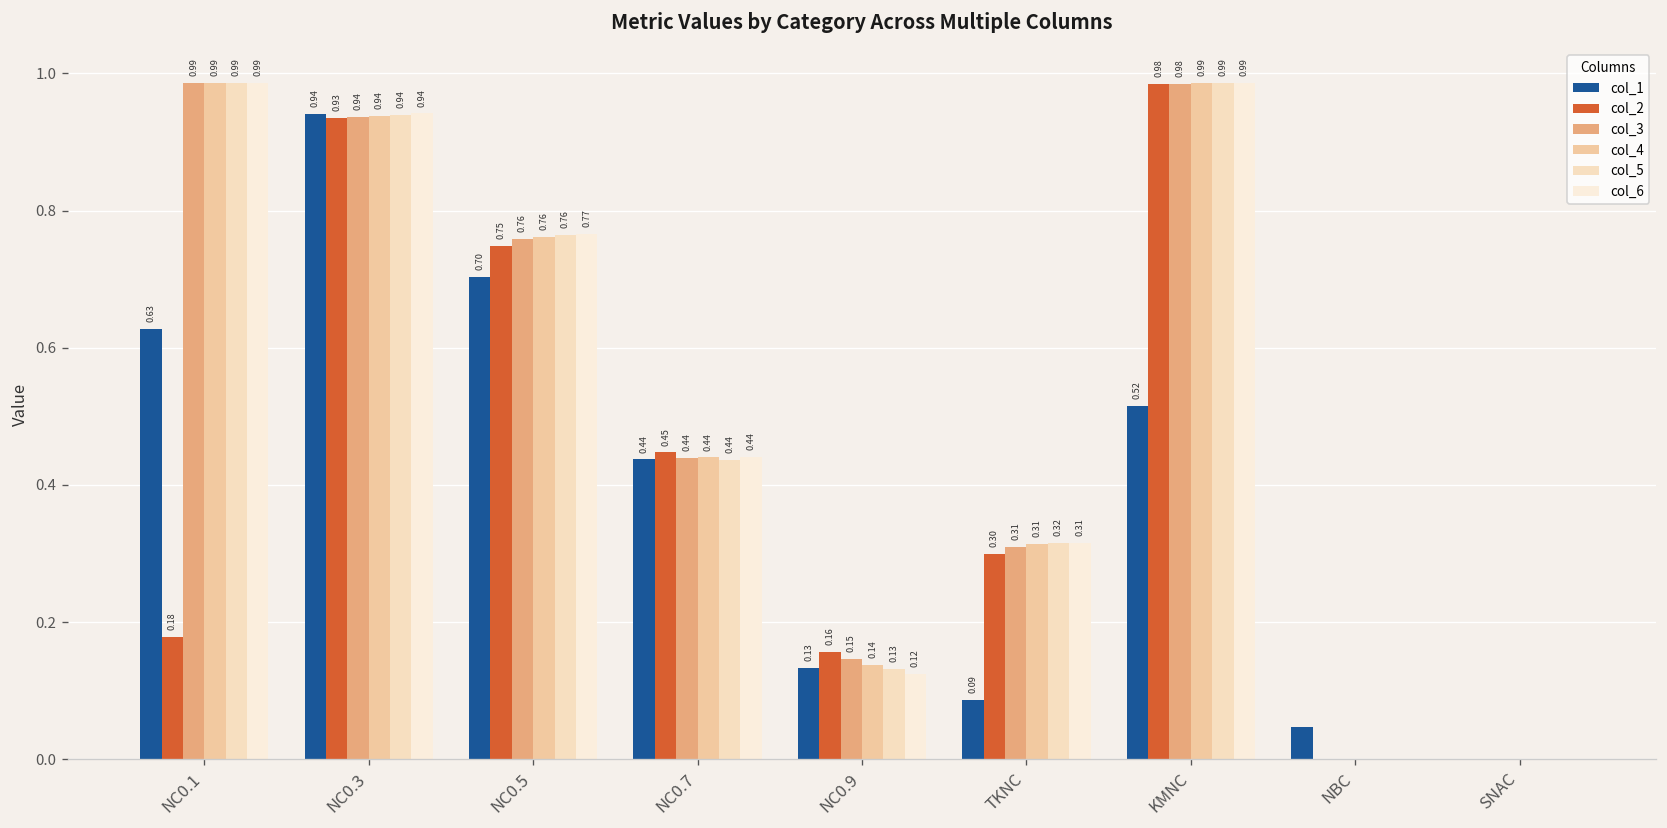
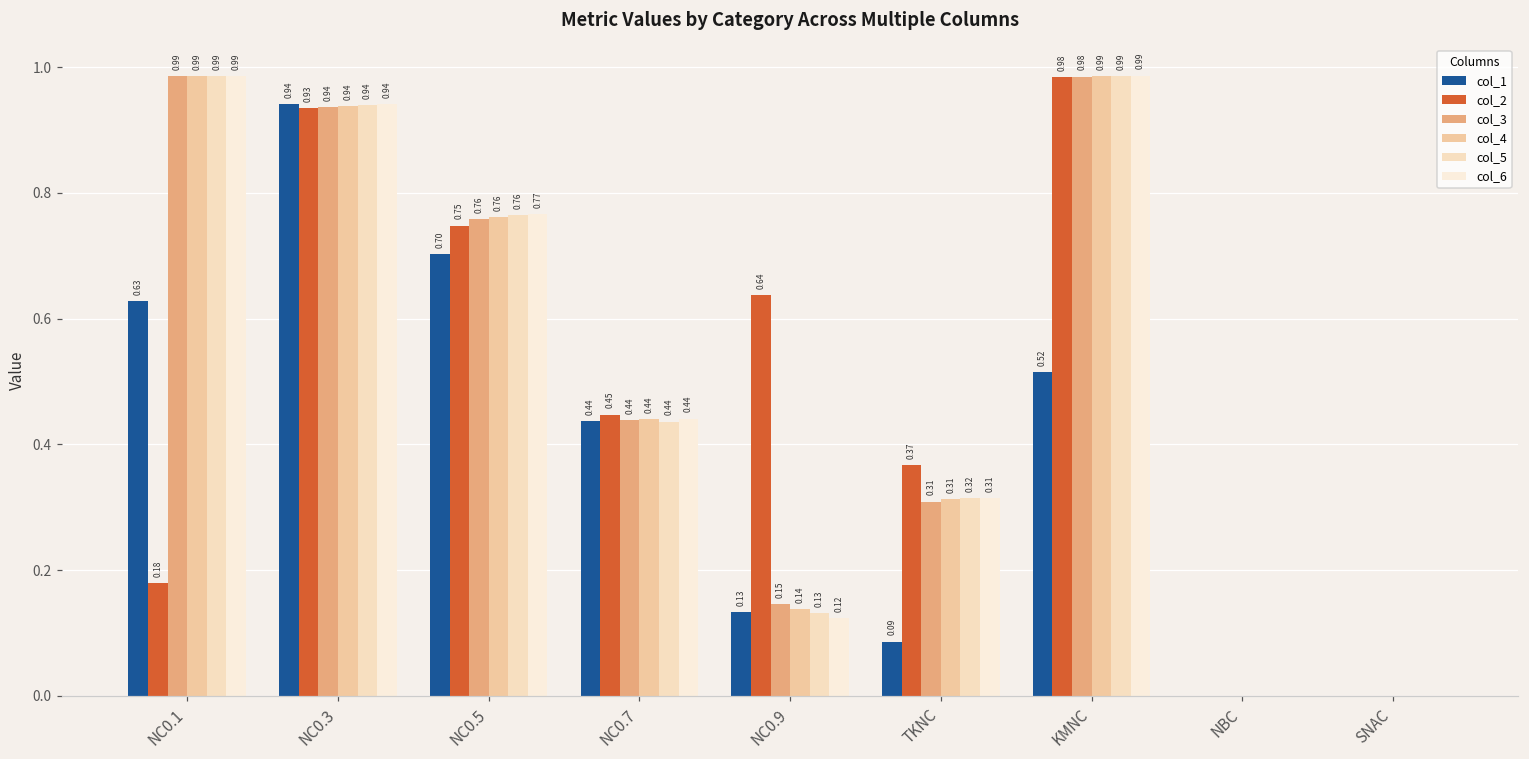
  {
    "col_1": {
-     "NBC": 0.05
+     "NBC": 0.00
    },
    "col_2": {
      "NC0.1": 0.18,
      "NC0.3": 0.93,
      "NC0.5": 0.75,
      "NC0.7": 0.45,
-     "NC0.9": 0.16,
-     "TKNC": 0.30,
+     "NC0.9": 0.64,
+     "TKNC": 0.37,
      "KMNC": 0.98
    }
  }
